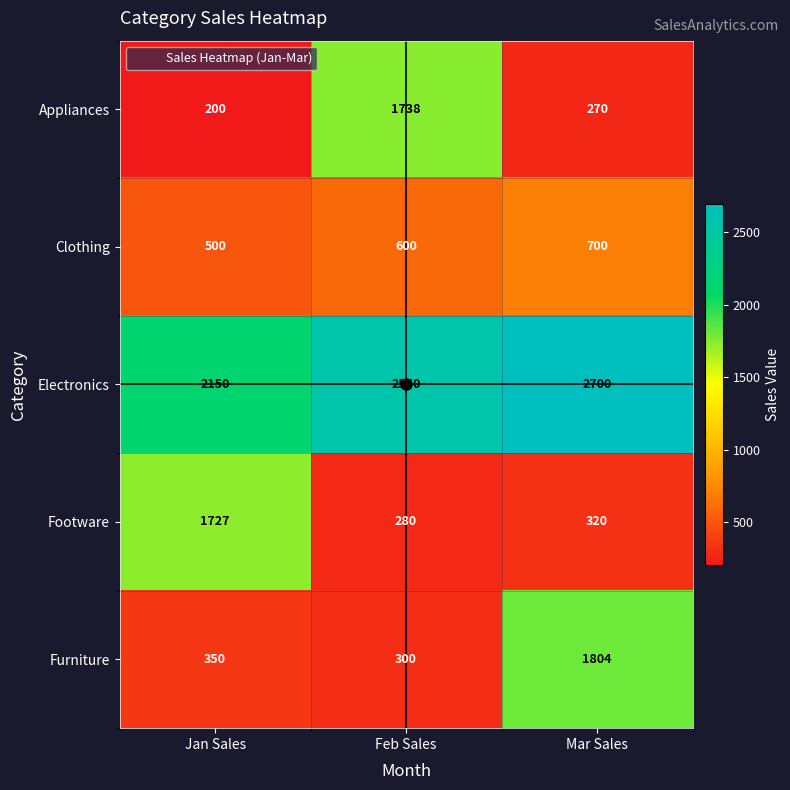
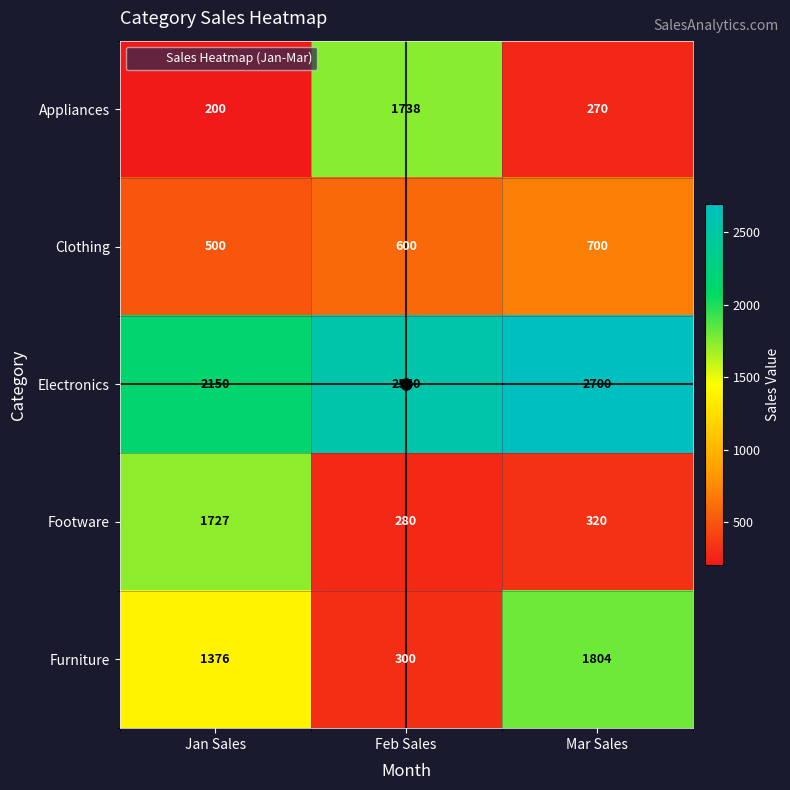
  {
    "Appliances": {
      "Jan Sales": 200,
      "Feb Sales": 1738,
      "Mar Sales": 270
    },
    "Clothing": {
      "Jan Sales": 500,
      "Feb Sales": 600,
      "Mar Sales": 700
    },
    "Electronics": {
      "Jan Sales": 2150,
      "Mar Sales": 2700
    },
    "Footware": {
      "Jan Sales": 1727,
      "Feb Sales": 280,
      "Mar Sales": 320
    },
    "Furniture": {
-     "Jan Sales": 350,
+     "Jan Sales": 1376,
      "Feb Sales": 300,
      "Mar Sales": 1804
    }
  }
